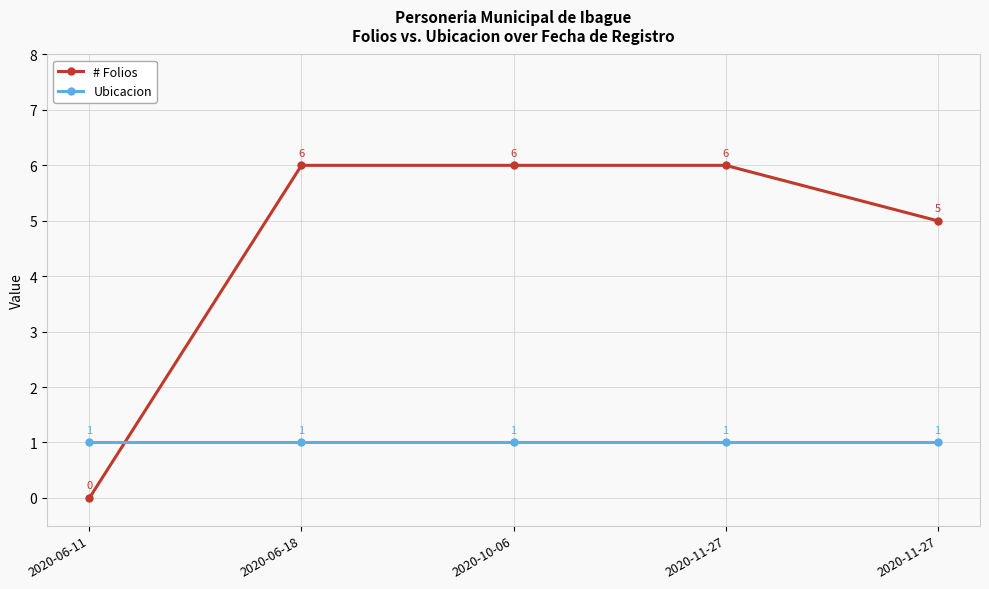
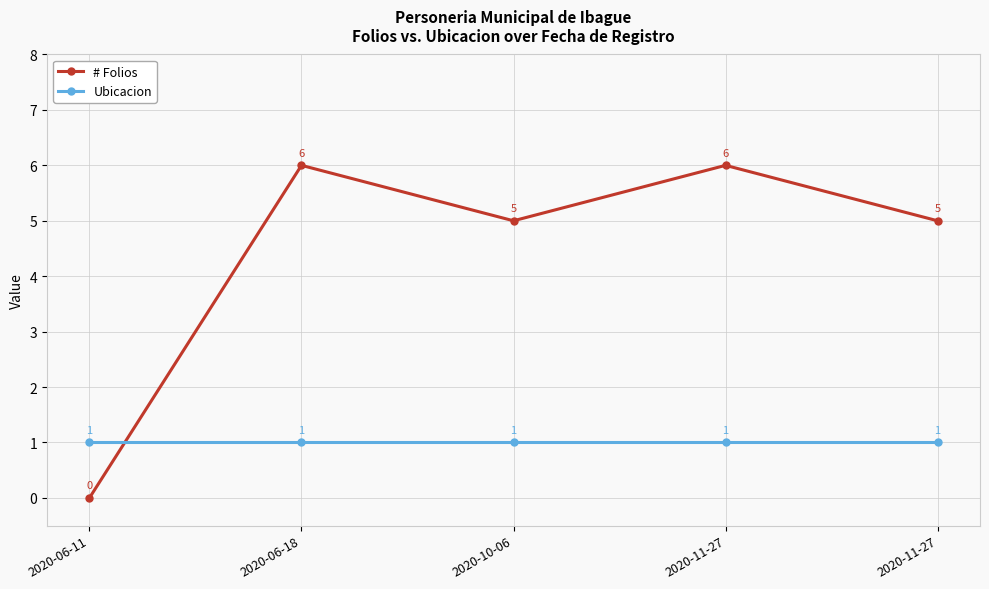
  {
    "# Folios": {
      "2020-06-11": 0,
      "2020-06-18": 6,
-     "2020-10-06": 6
+     "2020-10-06": 5
    },
    "Ubicacion": {
      "2020-06-11": 1,
      "2020-06-18": 1,
      "2020-10-06": 1
    }
  }
